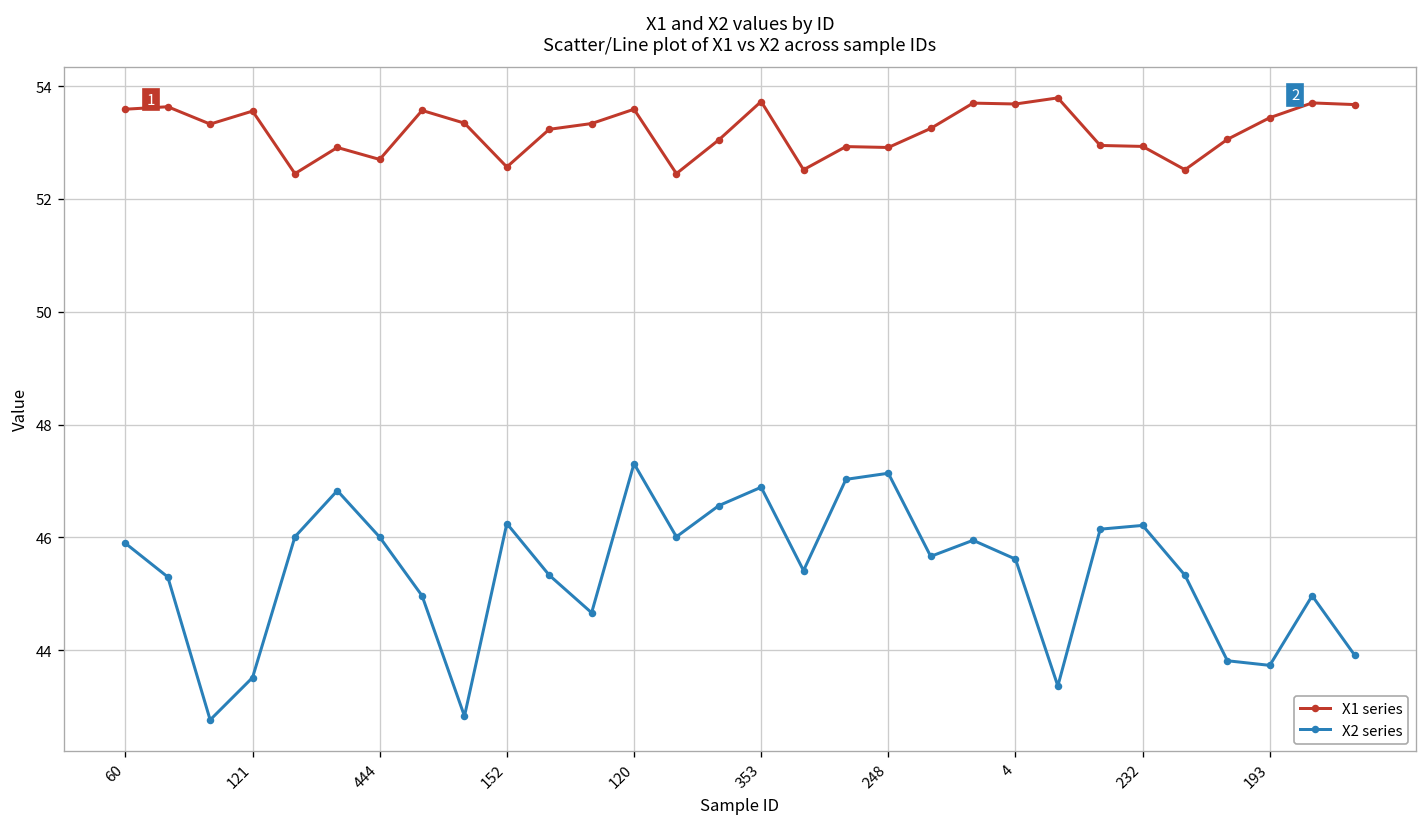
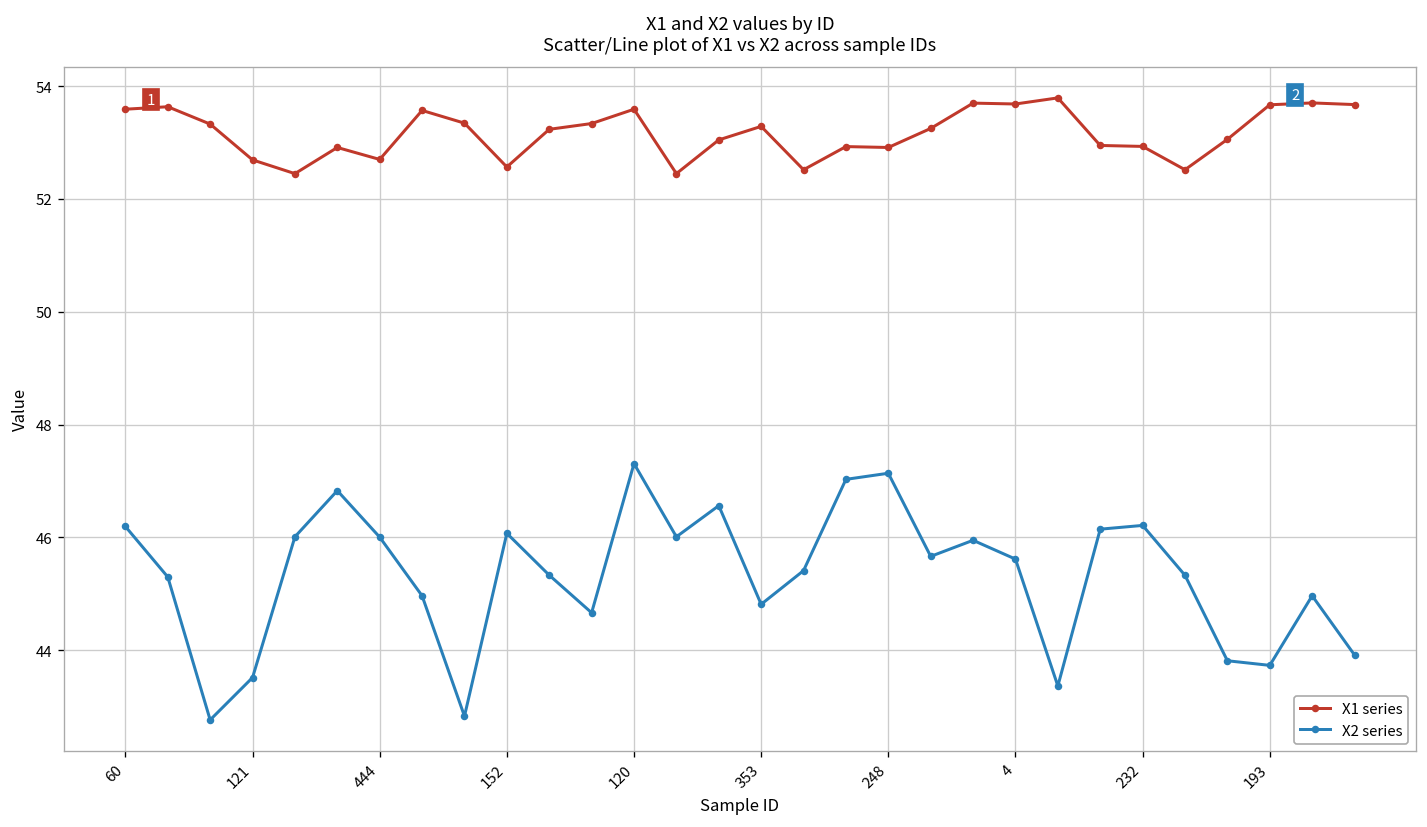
  {
    "X1 series": {
      "60": 53.6,
-     "121": 53.6,
+     "121": 52.7,
      "444": 52.7,
      "152": 52.6,
      "120": 53.6,
-     "353": 53.7,
+     "353": 53.3,
      "248": 52.9,
      "232": 52.9,
-     "193": 53.4
+     "193": 53.7
    },
    "X2 series": {
-     "60": 45.9,
+     "60": 46.2,
      "121": 43.5,
      "444": 46.0,
-     "152": 46.2,
+     "152": 46.1,
      "120": 47.3,
-     "353": 46.9,
+     "353": 44.8,
      "248": 47.1,
      "232": 46.2,
      "193": 43.7
    }
  }
